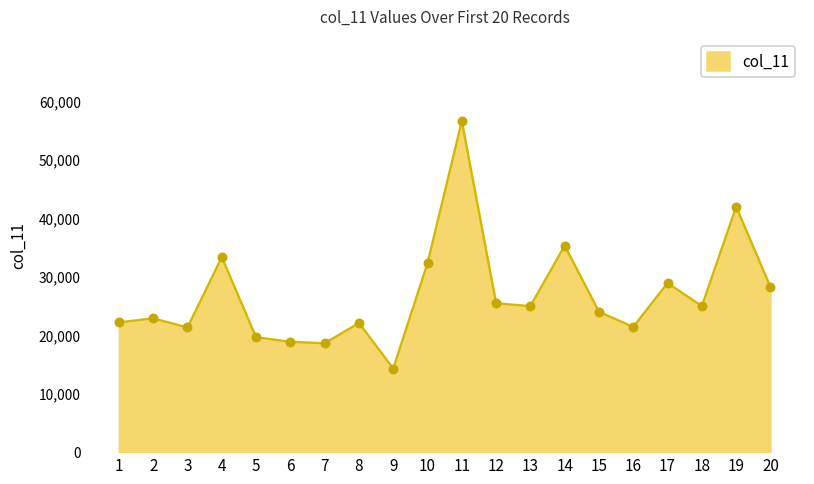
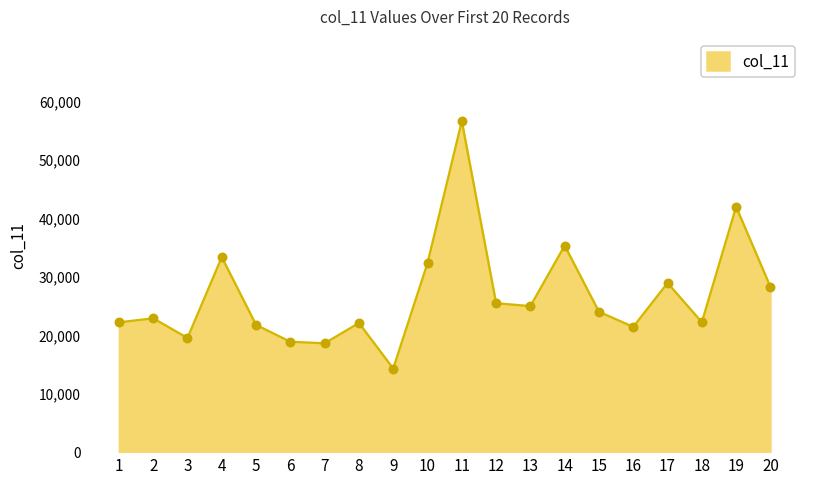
  {
    "1": "22,000",
    "2": "23,000",
-   "3": "21,000",
+   "3": "20,000",
    "4": "33,000",
-   "5": "20,000",
+   "5": "22,000",
    "6": "19,000",
    "7": "19,000",
    "8": "22,000",
    "9": "14,000",
    "10": "32,000",
    "11": "57,000",
    "12": "25,000",
    "13": "25,000",
    "14": "35,000",
    "15": "24,000",
    "16": "21,000",
    "17": "29,000",
-   "18": "25,000",
+   "18": "22,000",
    "19": "42,000",
    "20": "28,000"
  }
